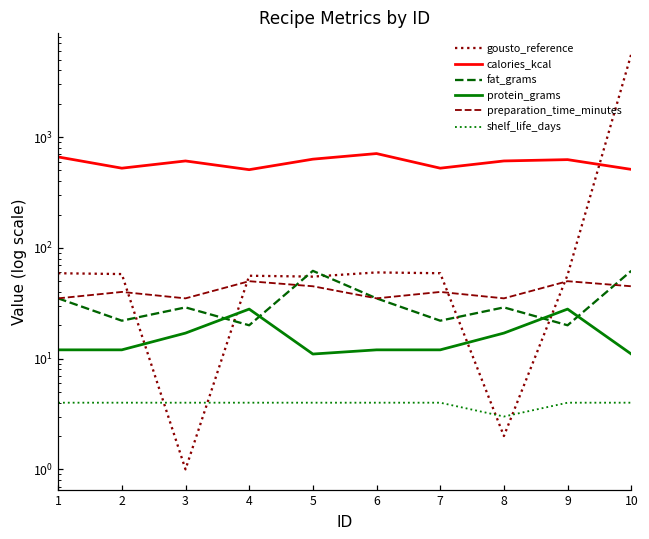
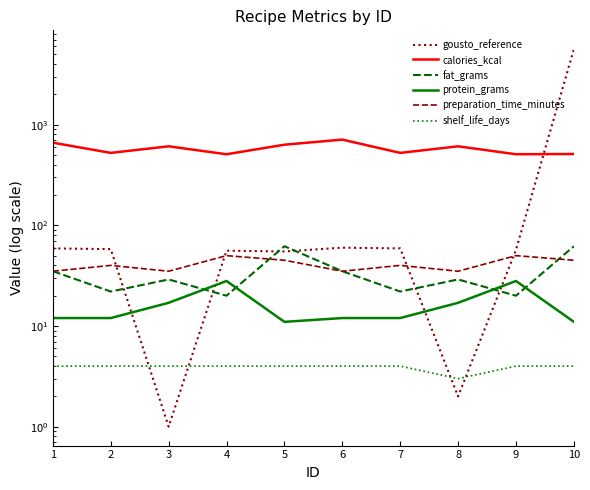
  {
    "calories_kcal": {
      "1": 700,
      "2": 500,
      "3": 600,
      "4": 500,
      "5": 600,
      "6": 700,
      "7": 500,
      "8": 600,
-     "9": 600,
+     "9": 500,
      "10": 500
    }
  }
